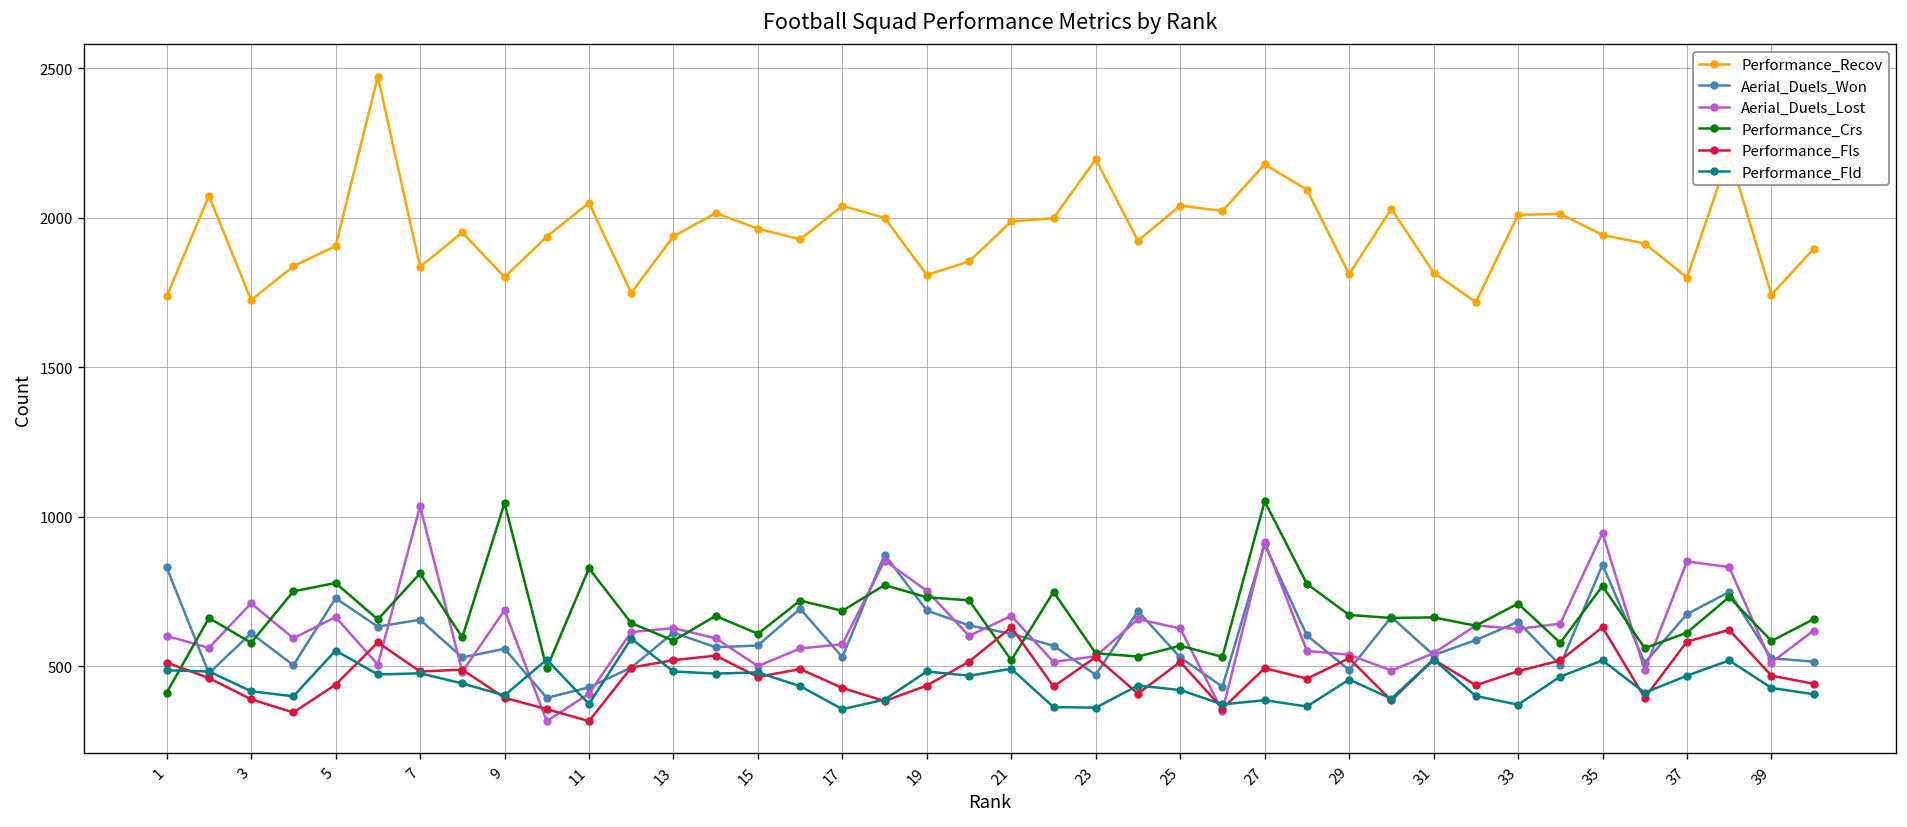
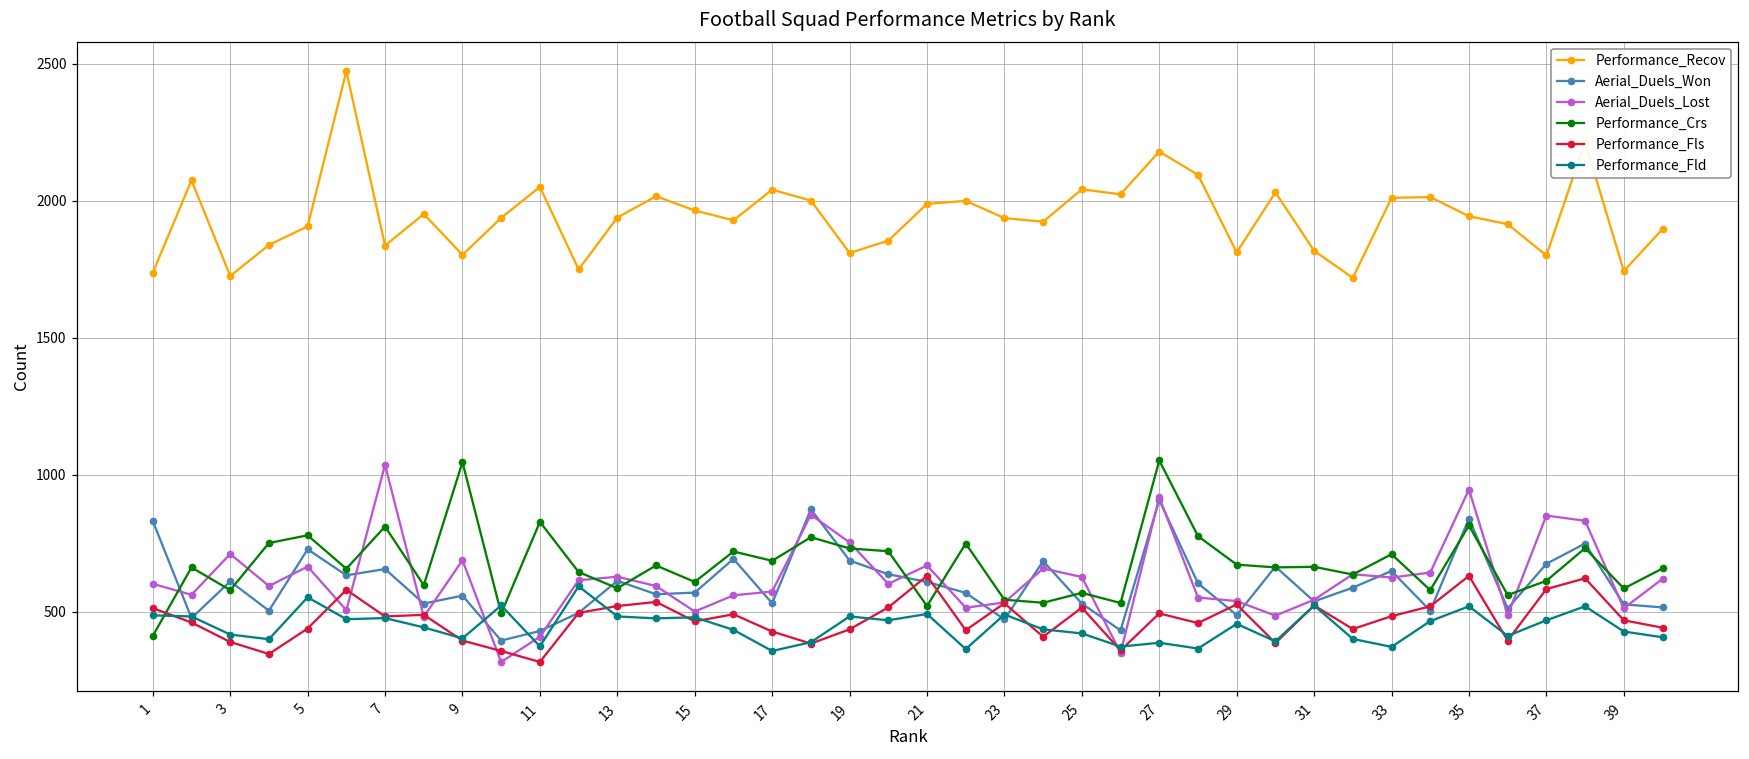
  {
    "Performance_Recov": {
      "1": 1740,
      "3": 1730,
      "5": 1910,
      "7": 1840,
      "9": 1800,
      "11": 2050,
      "13": 1940,
      "15": 1960,
      "17": 2040,
      "19": 1810,
      "21": 1990,
-     "23": 2200,
+     "23": 1940,
      "25": 2040,
      "27": 2180,
      "29": 1810,
      "31": 1820,
      "33": 2010,
      "35": 1940,
      "37": 1800,
      "39": 1740
    },
    "Aerial_Duels_Won": {
      "1": 830,
      "3": 610,
      "5": 730,
      "7": 660,
      "9": 560,
      "11": 430,
      "13": 610,
      "15": 570,
      "17": 530,
      "19": 690,
      "21": 610,
      "23": 470,
      "25": 530,
      "29": 490,
      "33": 650,
      "35": 840,
      "37": 680,
      "39": 530
    },
    "Aerial_Duels_Lost": {
      "1": 600,
      "3": 710,
      "5": 670,
      "7": 1040,
      "9": 690,
      "11": 410,
      "13": 630,
      "15": 500,
      "17": 570,
      "19": 750,
      "21": 670,
      "25": 630,
      "29": 540,
      "33": 630,
      "35": 950,
      "37": 850,
      "39": 510
    },
    "Performance_Crs": {
      "1": 410,
      "3": 580,
      "5": 780,
      "7": 810,
      "9": 1050,
      "11": 830,
      "13": 590,
      "15": 610,
      "17": 690,
      "19": 730,
      "21": 520,
      "25": 570,
      "27": 1050,
      "29": 670,
      "31": 660,
      "33": 710,
-     "35": 770,
+     "35": 820,
      "37": 610,
      "39": 590
    },
    "Performance_Fls": {
      "1": 510,
      "3": 390,
      "5": 440,
      "11": 320,
      "13": 520,
      "15": 470,
      "17": 430,
      "19": 440,
      "21": 630,
      "25": 520,
      "27": 490,
      "29": 530,
      "33": 480,
      "35": 630,
      "37": 580,
      "39": 470
    },
    "Performance_Fld": {
      "1": 490,
      "3": 420,
      "5": 550,
      "11": 370,
      "13": 480,
      "15": 480,
      "17": 360,
      "19": 480,
      "21": 490,
-     "23": 360,
+     "23": 490,
      "25": 420,
      "27": 390,
      "29": 460,
      "33": 370,
      "35": 520,
      "37": 470,
      "39": 430
    }
  }
